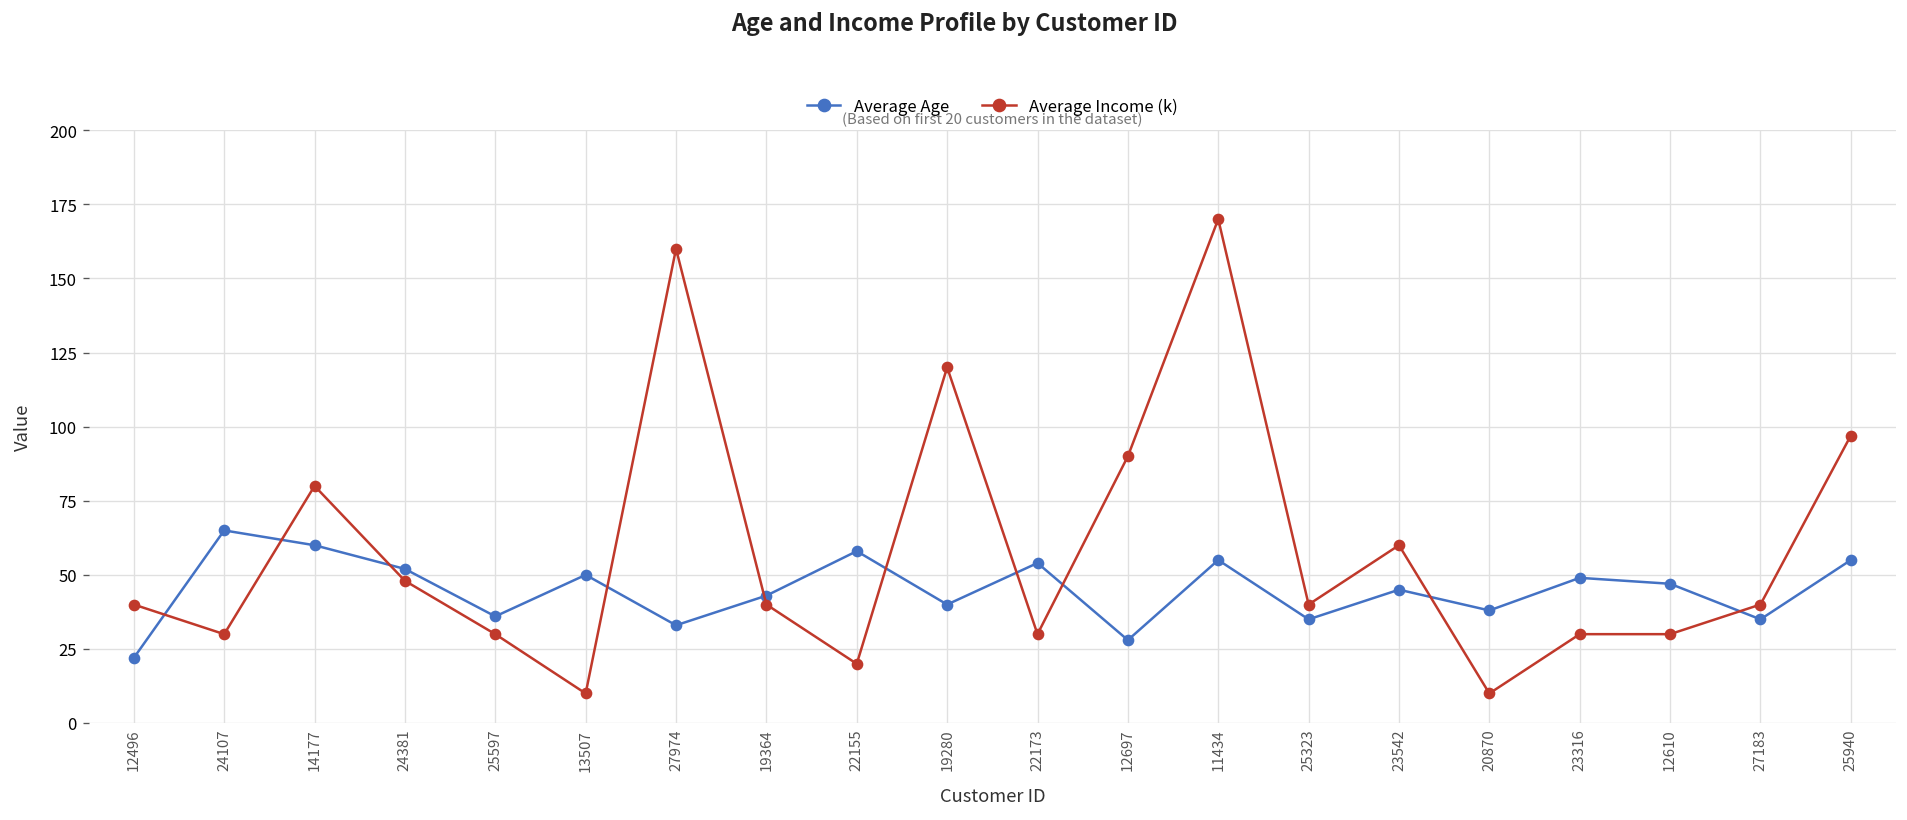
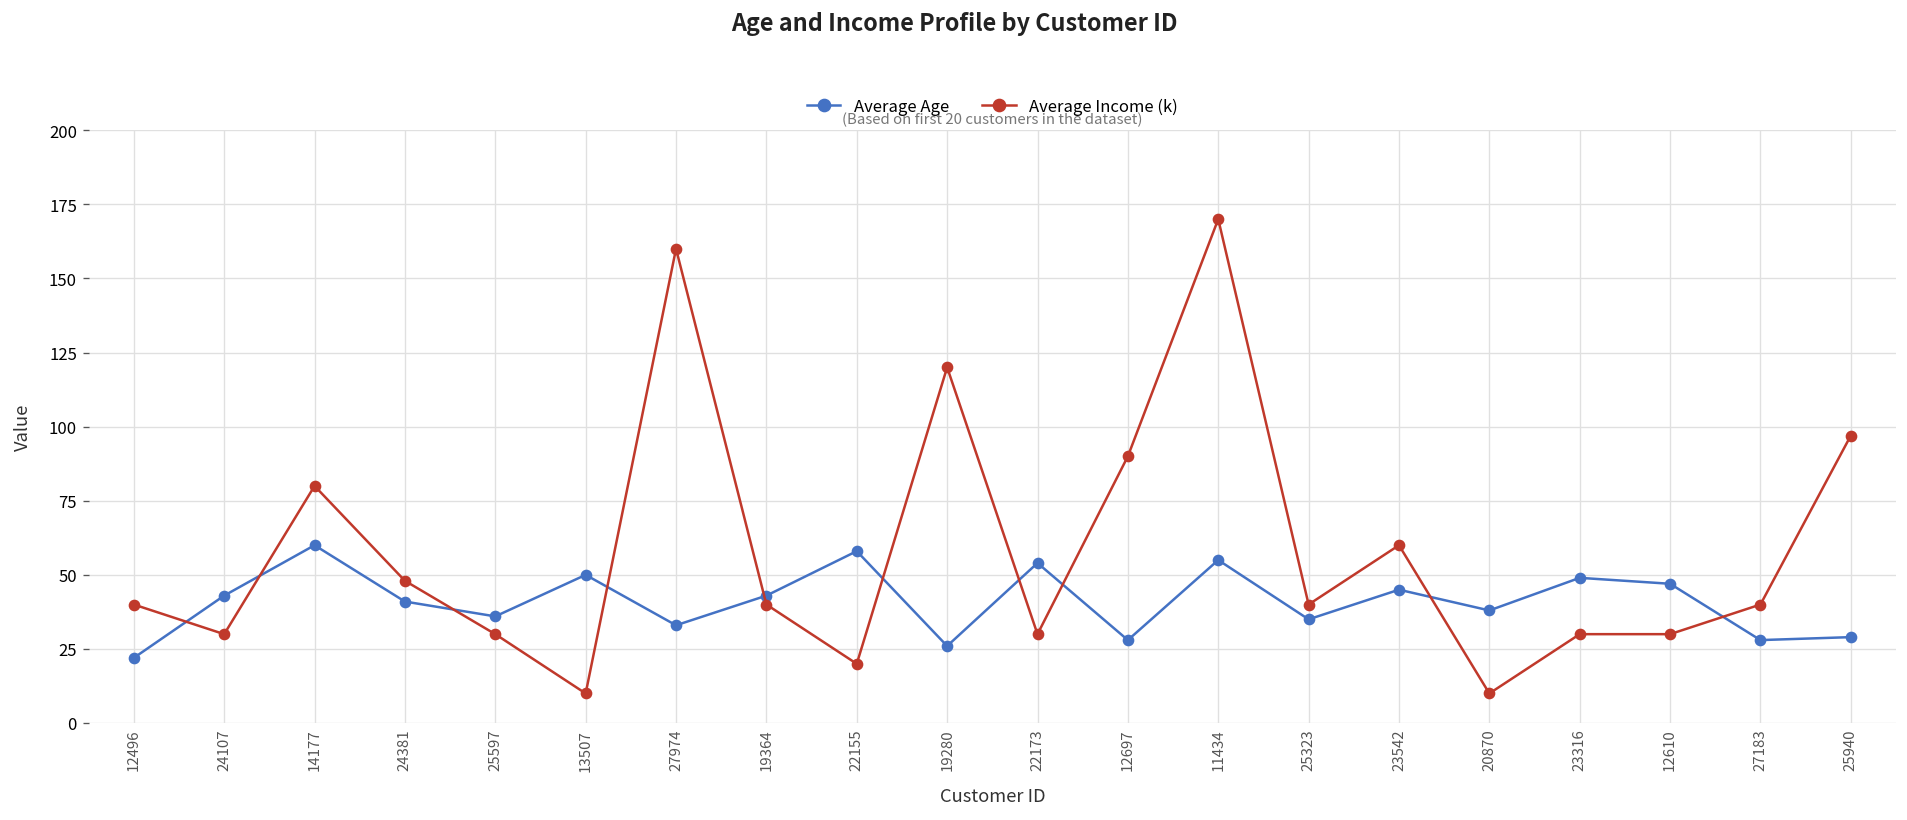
  {
    "Average Age": {
      "12496": 22,
-     "24107": 65,
+     "24107": 43,
      "14177": 60,
-     "24381": 52,
+     "24381": 41,
      "25597": 36,
      "13507": 50,
      "27974": 33,
      "19364": 43,
      "22155": 58,
-     "19280": 40,
+     "19280": 26,
      "22173": 54,
      "12697": 28,
      "11434": 55,
      "25323": 35,
      "23542": 45,
      "20870": 38,
      "23316": 49,
      "12610": 47,
-     "27183": 35,
-     "25940": 55
+     "27183": 28,
+     "25940": 29
    },
    "Average Income (k)": {
      "12496": 40,
      "24107": 30,
      "14177": 80,
      "24381": 48,
      "25597": 30,
      "13507": 10,
      "27974": 160,
      "19364": 40,
      "22155": 20,
      "19280": 120,
      "22173": 30,
      "12697": 90,
      "11434": 170,
      "25323": 40,
      "23542": 60,
      "20870": 10,
      "23316": 30,
      "12610": 30,
      "27183": 40,
      "25940": 97
    }
  }
